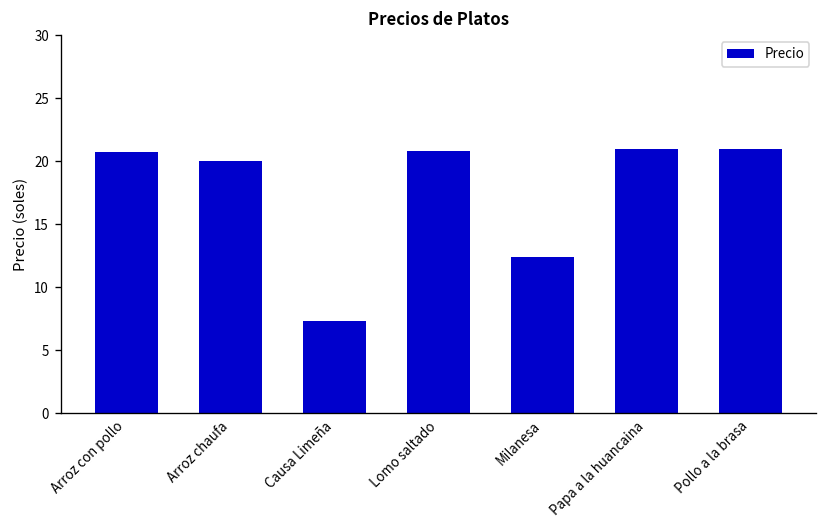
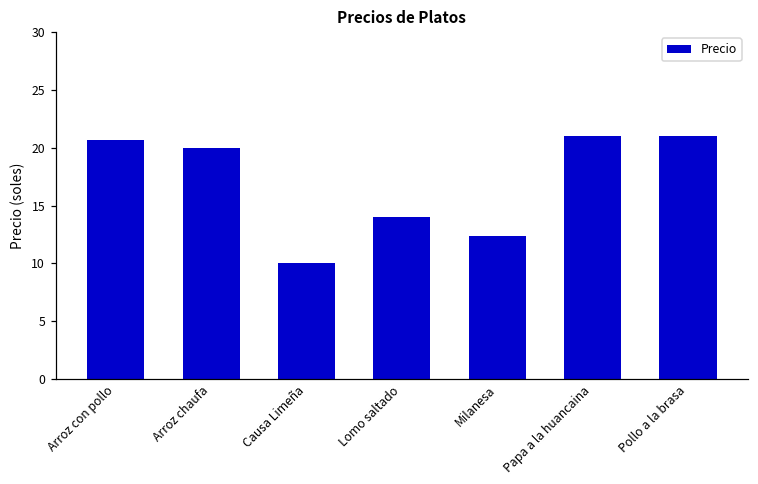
  {
    "Arroz con pollo": 20.7,
    "Arroz chaufa": 20.0,
-   "Causa Limeña": 7.3,
-   "Lomo saltado": 20.8,
+   "Causa Limeña": 10.0,
+   "Lomo saltado": 14.0,
    "Milanesa": 12.4,
    "Papa a la huancaina": 21.0,
    "Pollo a la brasa": 21.0
  }
